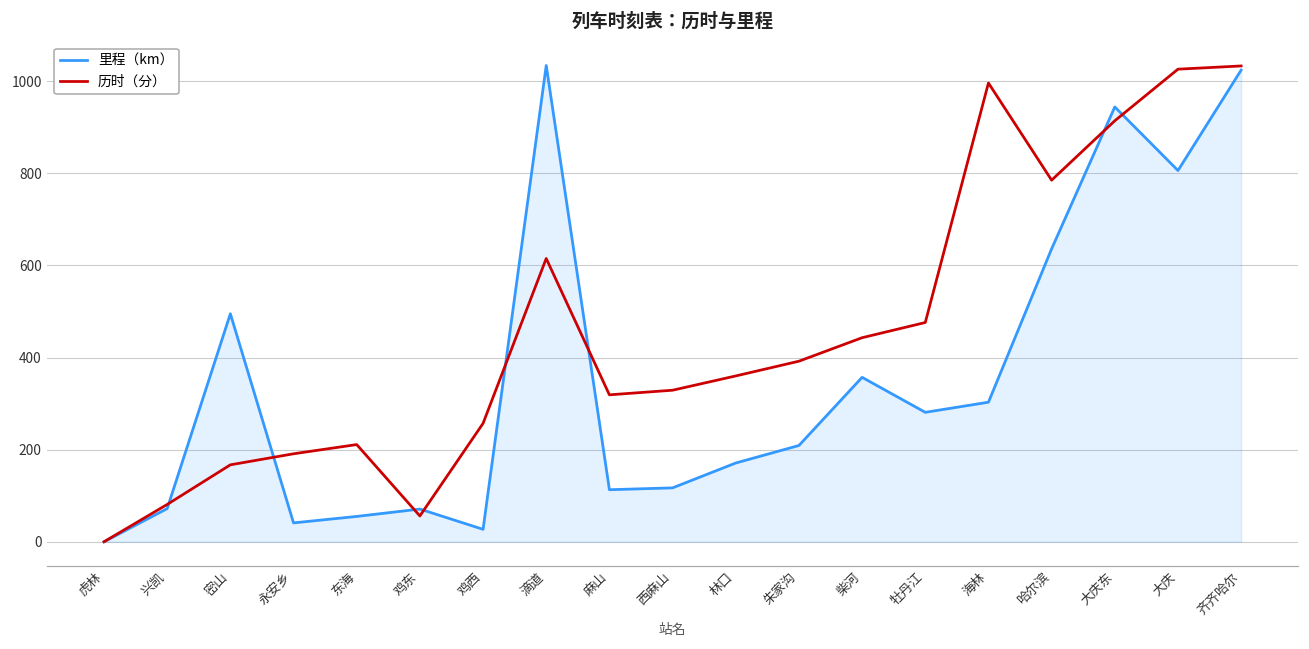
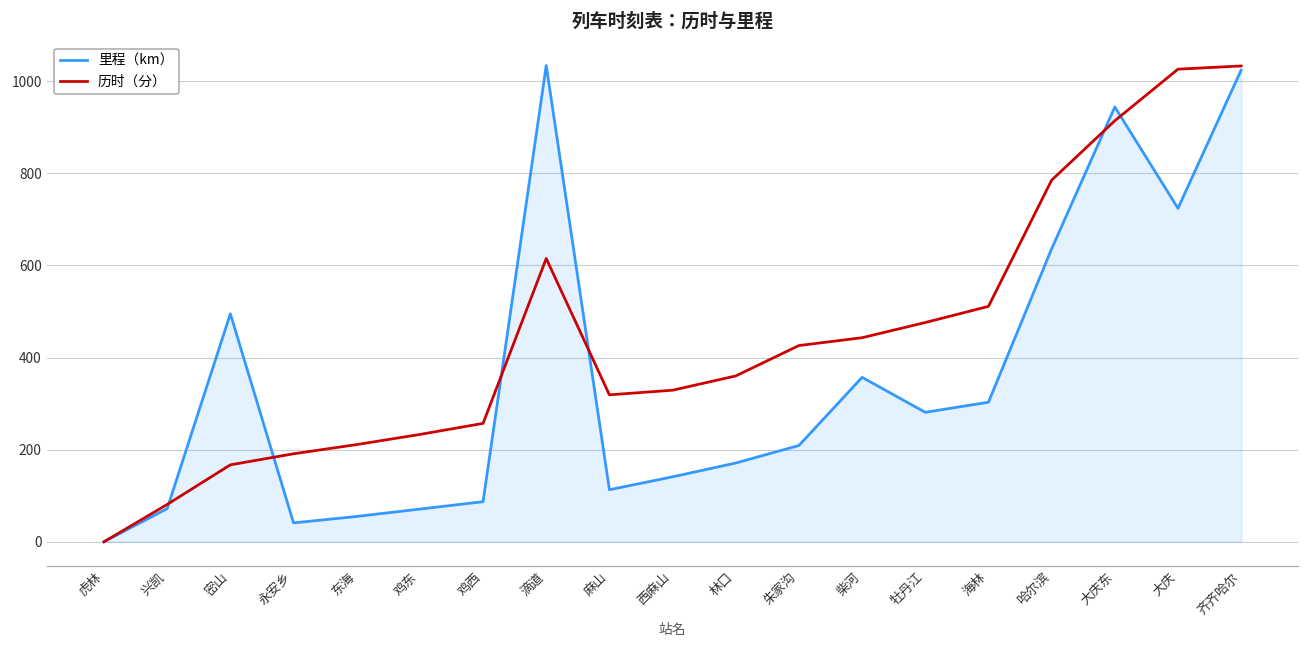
  {
    "里程（km）": {
      "兴凯": 70,
      "密山": 500,
      "永安乡": 40,
      "东海": 60,
      "鸡东": 70,
-     "鸡西": 30,
+     "鸡西": 90,
      "滴道": 1030,
      "麻山": 110,
-     "西麻山": 120,
+     "西麻山": 140,
      "林口": 170,
      "朱家沟": 210,
      "柴河": 360,
      "牡丹江": 280,
      "海林": 300,
      "哈尔滨": 640,
      "大庆东": 940,
-     "大庆": 810,
+     "大庆": 720,
      "齐齐哈尔": 1020
    },
    "历时（分）": {
      "兴凯": 80,
      "密山": 170,
      "永安乡": 190,
      "东海": 210,
-     "鸡东": 60,
+     "鸡东": 230,
      "鸡西": 260,
      "滴道": 620,
      "麻山": 320,
      "西麻山": 330,
      "林口": 360,
-     "朱家沟": 390,
+     "朱家沟": 430,
      "柴河": 440,
      "牡丹江": 480,
-     "海林": 1000,
+     "海林": 510,
      "哈尔滨": 790,
      "大庆东": 910,
      "大庆": 1030,
      "齐齐哈尔": 1030
    }
  }
